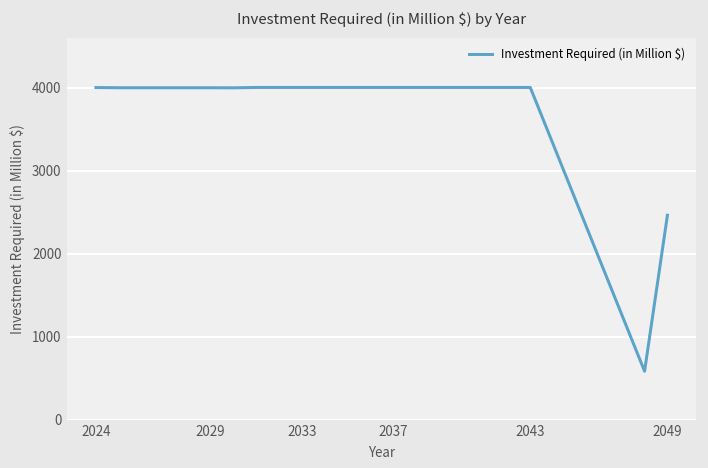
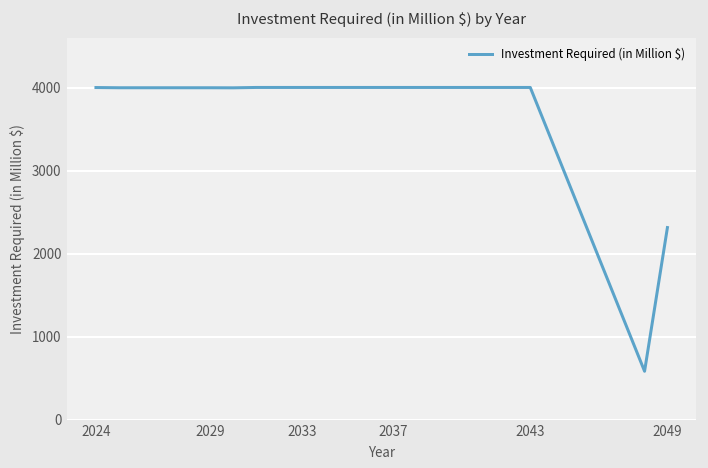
  {
    "2024": 4000,
    "2029": 4000,
    "2033": 4000,
    "2037": 4000,
    "2043": 4000,
-   "2049": 2500
+   "2049": 2300
  }
